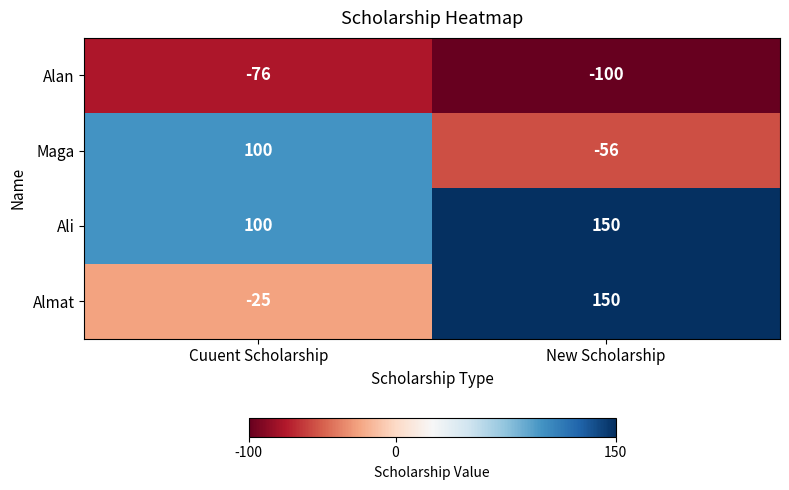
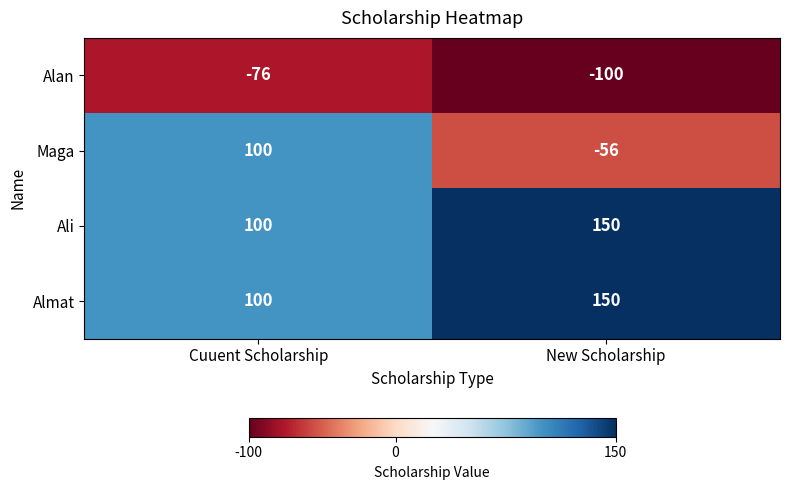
  {
    "Alan": {
      "Cuuent Scholarship": -76,
      "New Scholarship": -100
    },
    "Maga": {
      "Cuuent Scholarship": 100,
      "New Scholarship": -56
    },
    "Ali": {
      "Cuuent Scholarship": 100,
      "New Scholarship": 150
    },
    "Almat": {
-     "Cuuent Scholarship": -25,
+     "Cuuent Scholarship": 100,
      "New Scholarship": 150
    }
  }
